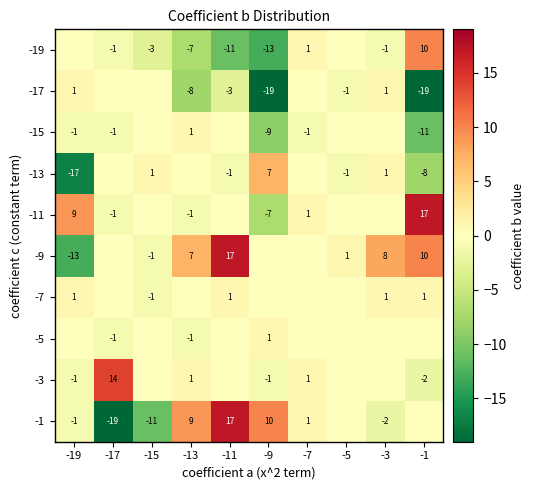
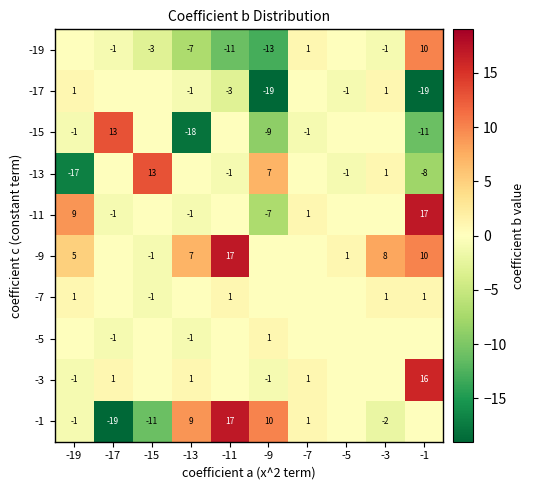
  {
    "-19": {
      "-17": -1,
      "-15": -3,
      "-13": -7,
      "-11": -11,
      "-9": -13,
      "-7": 1,
      "-3": -1,
      "-1": 10
    },
    "-17": {
      "-19": 1,
-     "-13": -8,
+     "-13": -1,
      "-11": -3,
      "-9": -19,
      "-5": -1,
      "-3": 1,
      "-1": -19
    },
    "-15": {
      "-19": -1,
-     "-17": -1,
-     "-13": 1,
+     "-17": 13,
+     "-13": -18,
      "-9": -9,
      "-7": -1,
      "-1": -11
    },
    "-13": {
      "-19": -17,
-     "-15": 1,
+     "-15": 13,
      "-11": -1,
      "-9": 7,
      "-5": -1,
      "-3": 1,
      "-1": -8
    },
    "-11": {
      "-19": 9,
      "-17": -1,
      "-13": -1,
      "-9": -7,
      "-7": 1,
      "-1": 17
    },
    "-9": {
-     "-19": -13,
+     "-19": 5,
      "-15": -1,
      "-13": 7,
      "-11": 17,
      "-5": 1,
      "-3": 8,
      "-1": 10
    },
    "-7": {
      "-19": 1,
      "-15": -1,
      "-11": 1,
      "-3": 1,
      "-1": 1
    },
    "-5": {
      "-17": -1,
      "-13": -1,
      "-9": 1
    },
    "-3": {
      "-19": -1,
-     "-17": 14,
+     "-17": 1,
      "-13": 1,
      "-9": -1,
      "-7": 1,
-     "-1": -2
+     "-1": 16
    },
    "-1": {
      "-19": -1,
      "-17": -19,
      "-15": -11,
      "-13": 9,
      "-11": 17,
      "-9": 10,
      "-7": 1,
      "-3": -2
    }
  }
